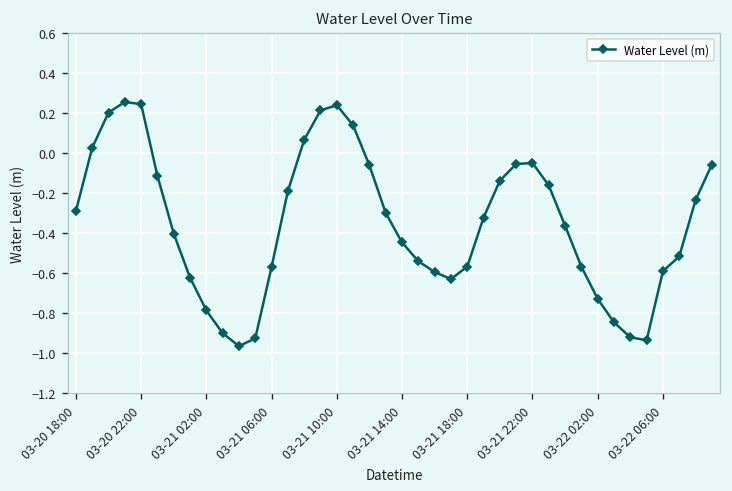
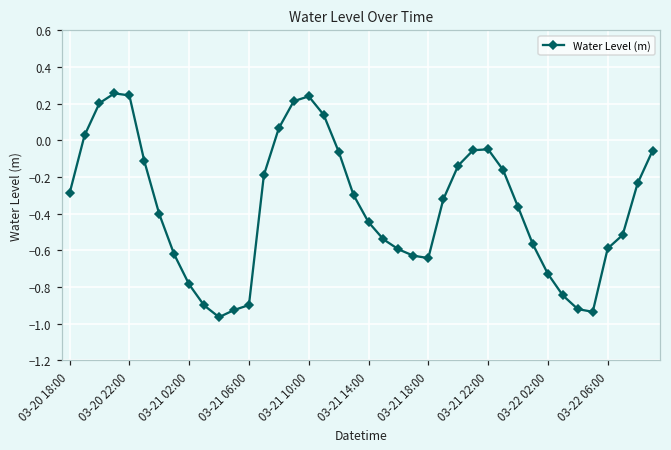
  {
    "03-20 18:00": -0.29,
    "03-20 22:00": 0.24,
    "03-21 02:00": -0.79,
-   "03-21 06:00": -0.57,
+   "03-21 06:00": -0.90,
    "03-21 10:00": 0.24,
    "03-21 14:00": -0.45,
-   "03-21 18:00": -0.57,
+   "03-21 18:00": -0.64,
    "03-21 22:00": -0.05,
    "03-22 02:00": -0.73,
    "03-22 06:00": -0.59
  }
